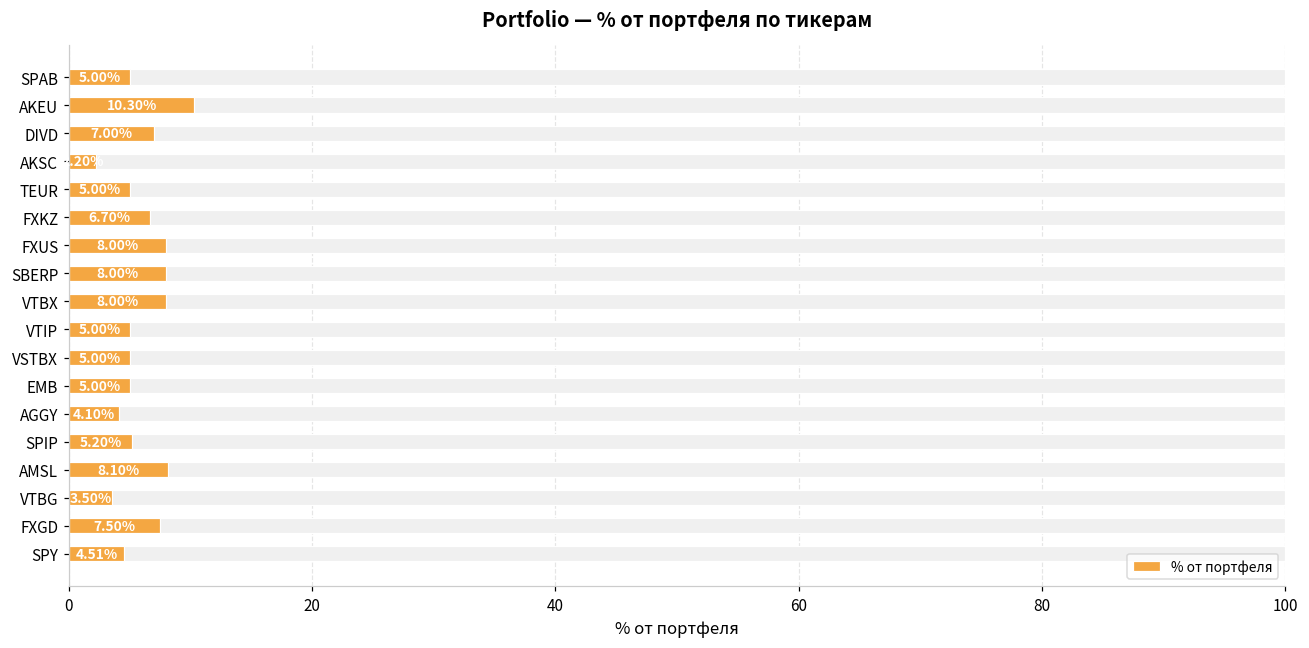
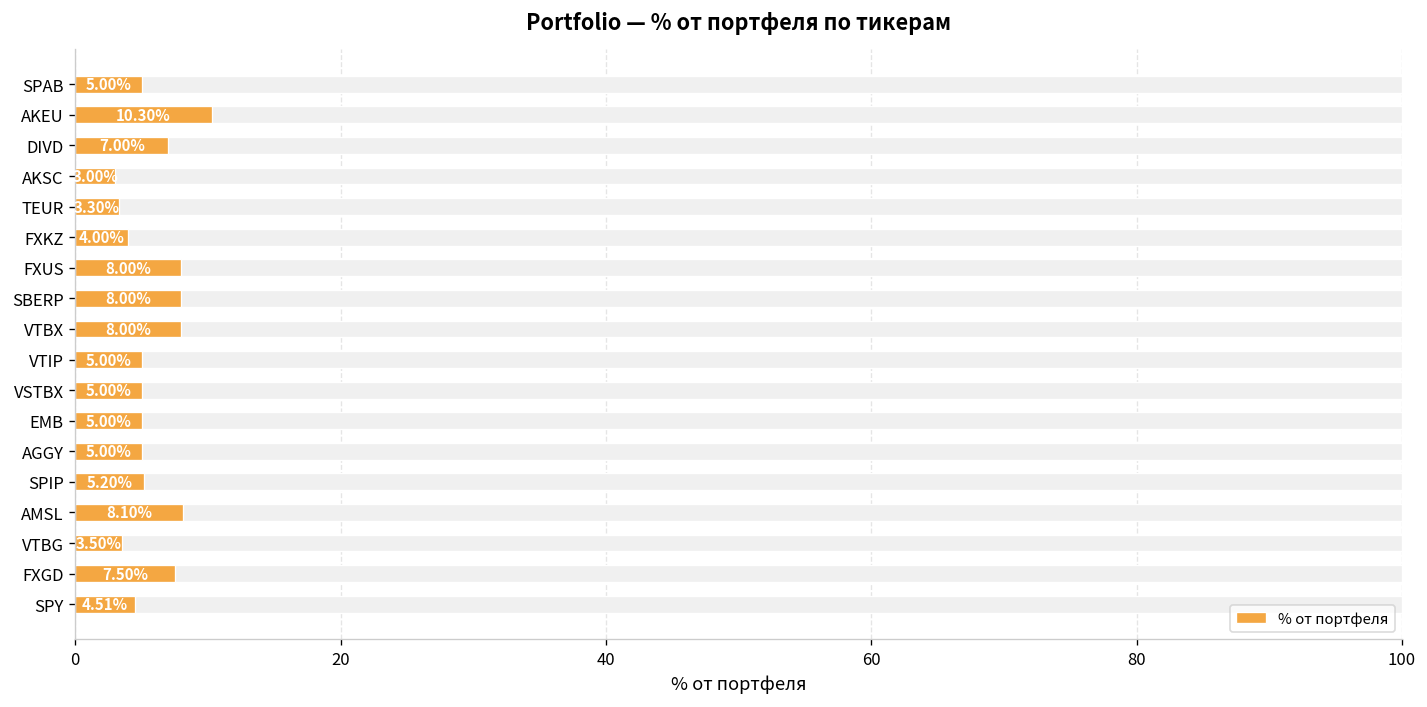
  {
    "% от портфеля": {
-     "AKSC": "2.20%",
-     "TEUR": "5.00%",
-     "FXKZ": "6.70%",
-     "AGGY": "4.10%"
+     "AKSC": "3.00%",
+     "TEUR": "3.30%",
+     "FXKZ": "4.00%",
+     "AGGY": "5.00%"
    }
  }
